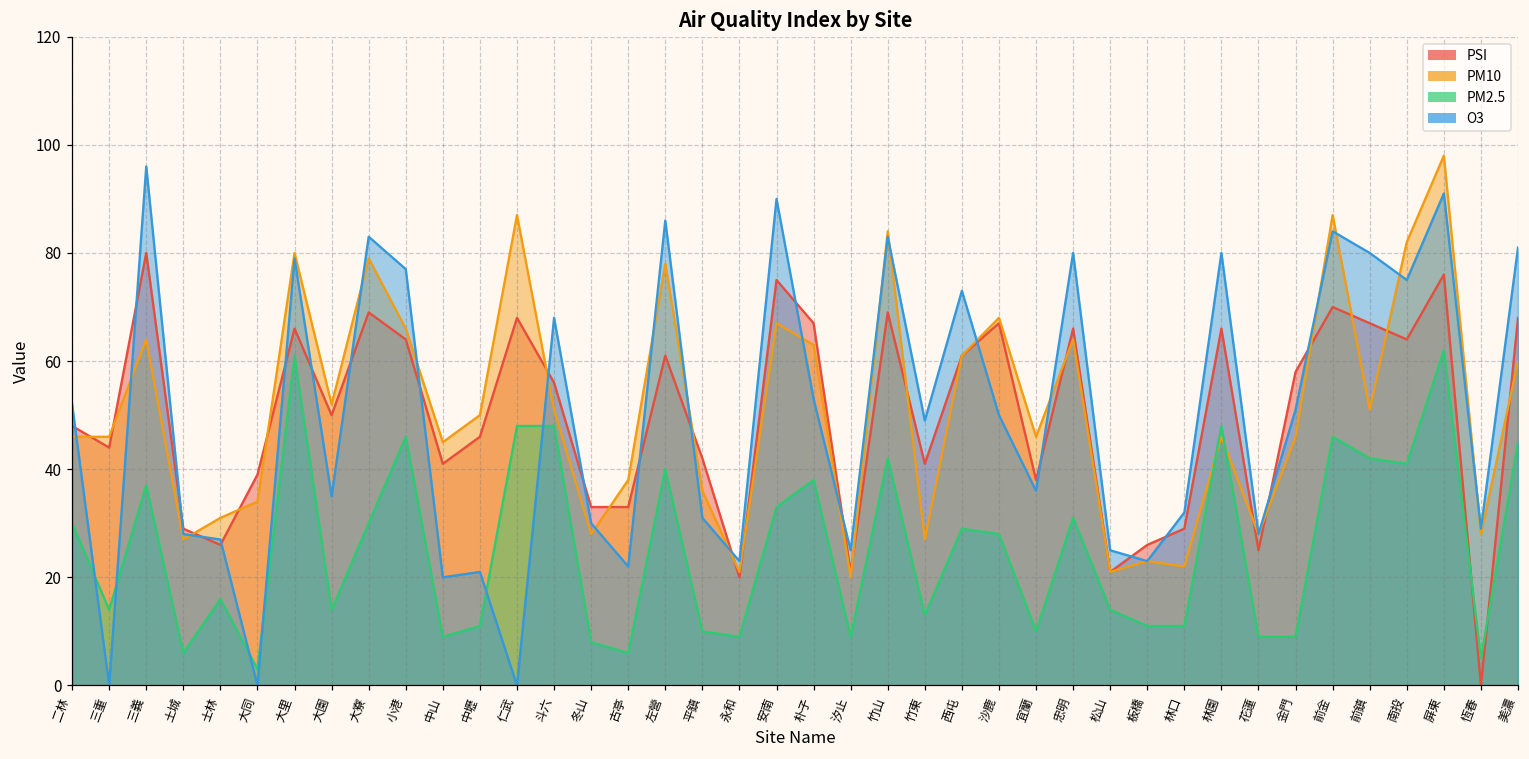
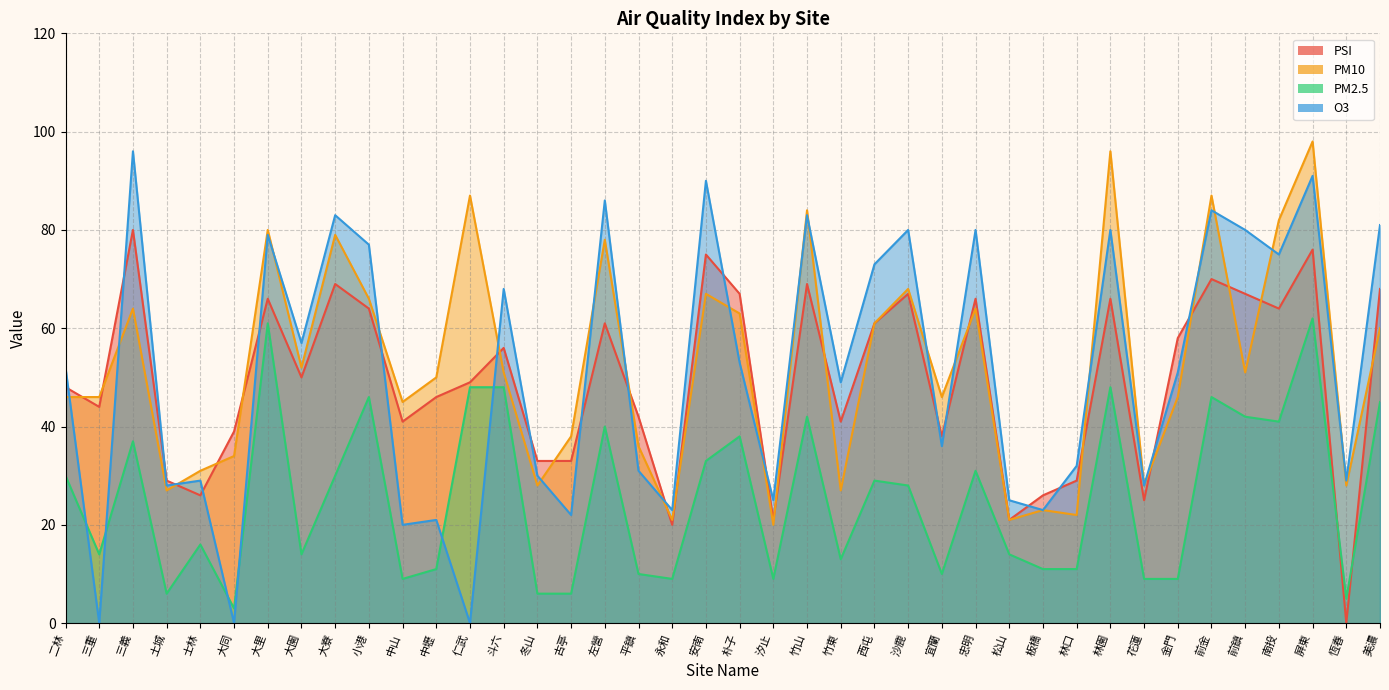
  {
    "PSI": {
      "二林": 48,
      "三重": 44,
      "三義": 80,
      "土城": 29,
      "士林": 26,
      "大同": 39,
      "大里": 66,
      "大園": 50,
      "大寮": 69,
      "小港": 64,
      "中山": 41,
      "中壢": 46,
-     "仁武": 68,
+     "仁武": 49,
      "斗六": 56,
      "冬山": 33,
      "古亭": 33,
      "左營": 61,
      "平鎮": 42,
      "永和": 20,
      "安南": 75,
      "朴子": 67,
      "汐止": 21,
      "竹山": 69,
      "竹東": 41,
      "沙鹿": 67,
      "宜蘭": 38,
      "忠明": 66,
      "板橋": 26,
      "林口": 29,
      "林園": 66,
      "花蓮": 25,
      "金門": 58,
      "前金": 70,
      "前鎮": 67,
      "南投": 64,
      "屏東": 76,
      "恆春": 0,
      "美濃": 68
    },
    "PM10": {
      "二林": 46,
      "三重": 46,
      "三義": 64,
      "土城": 27,
      "士林": 31,
      "大同": 34,
      "大里": 80,
      "大園": 52,
      "大寮": 79,
      "小港": 66,
      "中山": 45,
      "中壢": 50,
      "仁武": 87,
      "斗六": 51,
      "冬山": 28,
      "古亭": 38,
      "左營": 78,
      "平鎮": 36,
      "永和": 21,
      "安南": 67,
      "朴子": 63,
      "汐止": 20,
      "竹山": 84,
      "竹東": 27,
      "沙鹿": 68,
      "宜蘭": 46,
      "忠明": 64,
      "林口": 22,
-     "林園": 46,
+     "林園": 96,
      "金門": 46,
      "前金": 87,
      "前鎮": 51,
      "南投": 82,
      "屏東": 98,
      "恆春": 28,
      "美濃": 60
    },
    "PM2.5": {
      "二林": 30,
      "三重": 14,
      "三義": 37,
      "土城": 6,
      "士林": 16,
      "大同": 3,
      "大里": 61,
      "大園": 14,
      "大寮": 30,
      "小港": 46,
      "中山": 9,
      "中壢": 11,
      "仁武": 48,
      "斗六": 48,
-     "冬山": 8,
+     "冬山": 6,
      "古亭": 6,
      "左營": 40,
      "平鎮": 10,
      "永和": 9,
      "安南": 33,
      "朴子": 38,
      "汐止": 9,
      "竹山": 42,
      "竹東": 13,
      "西屯": 29,
      "沙鹿": 28,
      "宜蘭": 10,
      "忠明": 31,
      "松山": 14,
      "板橋": 11,
      "林口": 11,
      "林園": 48,
      "花蓮": 9,
      "金門": 9,
      "前金": 46,
      "前鎮": 42,
      "南投": 41,
      "屏東": 62,
      "恆春": 5,
      "美濃": 45
    },
    "O3": {
      "二林": 52,
      "三重": 0,
      "三義": 96,
      "土城": 28,
-     "士林": 27,
+     "士林": 29,
      "大同": 0,
      "大里": 79,
-     "大園": 35,
+     "大園": 57,
      "大寮": 83,
      "小港": 77,
      "中山": 20,
      "中壢": 21,
      "仁武": 0,
      "斗六": 68,
      "冬山": 30,
      "古亭": 22,
      "左營": 86,
      "平鎮": 31,
      "永和": 23,
      "安南": 90,
      "朴子": 53,
      "汐止": 25,
      "竹山": 83,
      "竹東": 49,
      "西屯": 73,
-     "沙鹿": 50,
+     "沙鹿": 80,
      "宜蘭": 36,
      "忠明": 80,
      "松山": 25,
      "林口": 32,
      "林園": 80,
      "金門": 51,
      "前金": 84,
      "前鎮": 80,
      "南投": 75,
      "屏東": 91,
      "恆春": 29,
      "美濃": 81
    }
  }
